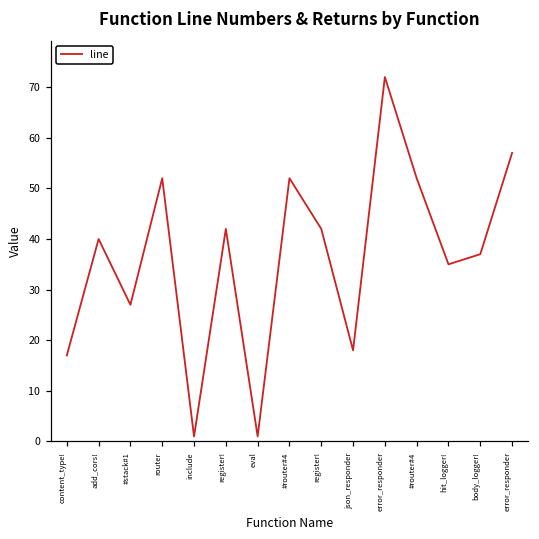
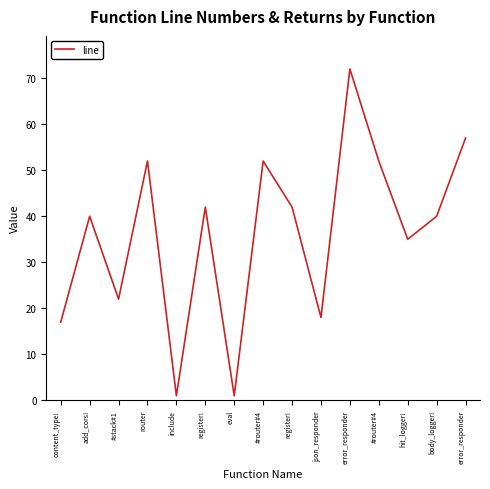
  {
    "content_type!": 17,
    "add_cors!": 40,
-   "#stack#1": 27,
+   "#stack#1": 22,
    "router": 52,
    "include": 1,
    "eval": 1,
    "json_responder": 18,
    "hit_logger!": 35,
-   "body_logger!": 37
+   "body_logger!": 40
  }
